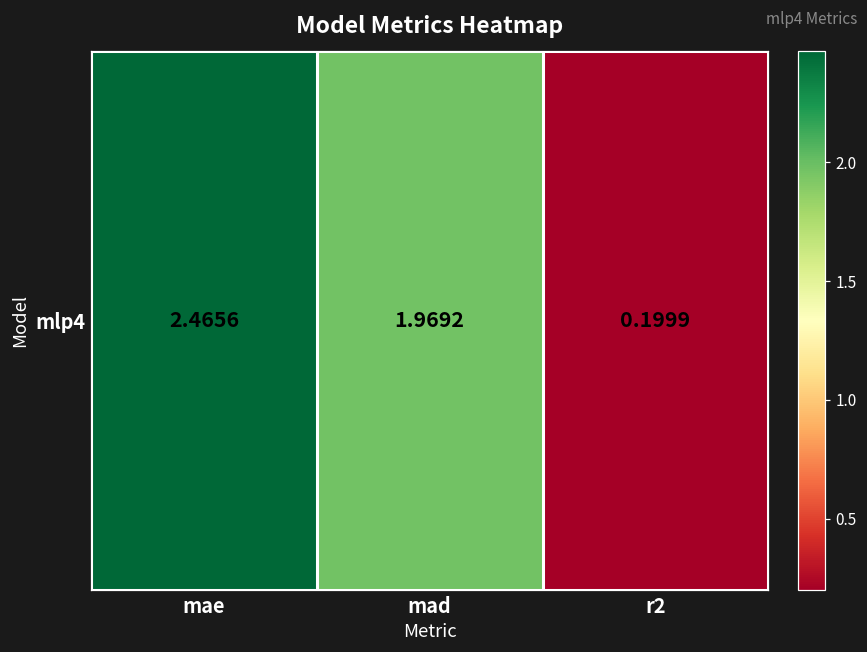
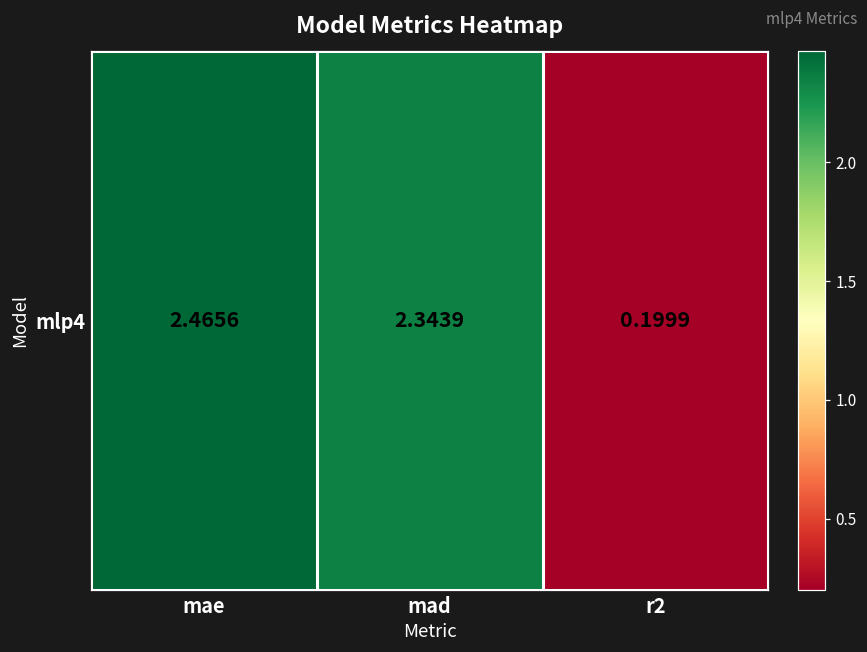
  {
    "mlp4": {
      "mae": 2.4656,
-     "mad": 1.9692,
+     "mad": 2.3439,
      "r2": 0.1999
    }
  }
